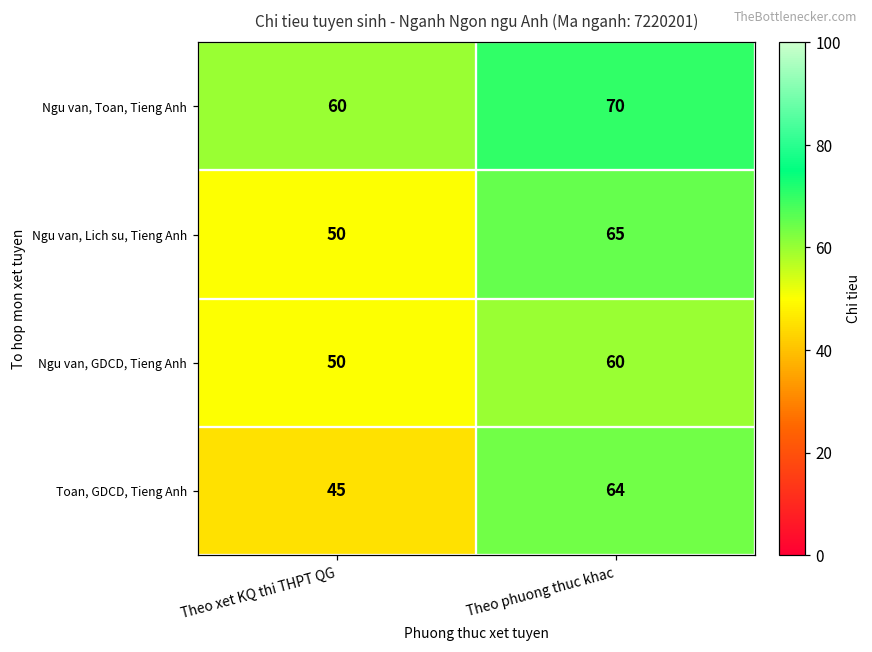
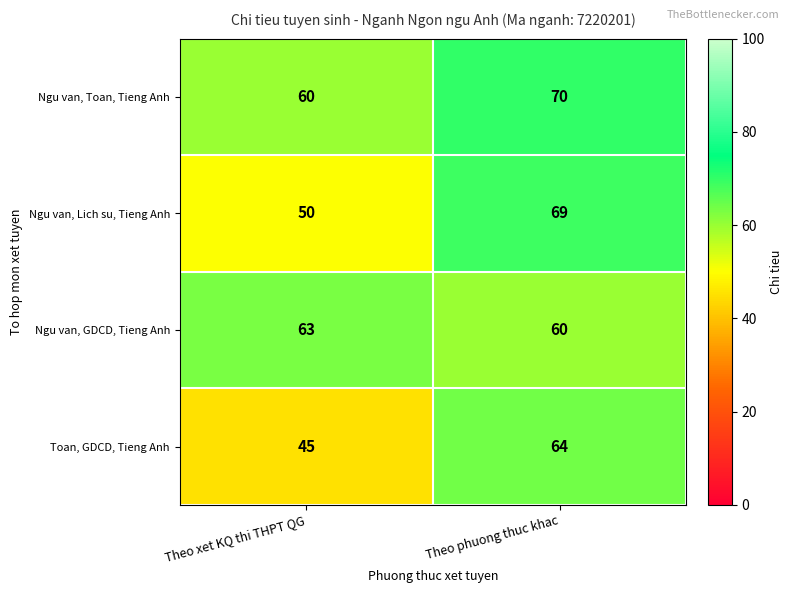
  {
    "Ngu van, Toan, Tieng Anh": {
      "Theo xet KQ thi THPT QG": 60,
      "Theo phuong thuc khac": 70
    },
    "Ngu van, Lich su, Tieng Anh": {
      "Theo xet KQ thi THPT QG": 50,
-     "Theo phuong thuc khac": 65
+     "Theo phuong thuc khac": 69
    },
    "Ngu van, GDCD, Tieng Anh": {
-     "Theo xet KQ thi THPT QG": 50,
+     "Theo xet KQ thi THPT QG": 63,
      "Theo phuong thuc khac": 60
    },
    "Toan, GDCD, Tieng Anh": {
      "Theo xet KQ thi THPT QG": 45,
      "Theo phuong thuc khac": 64
    }
  }
